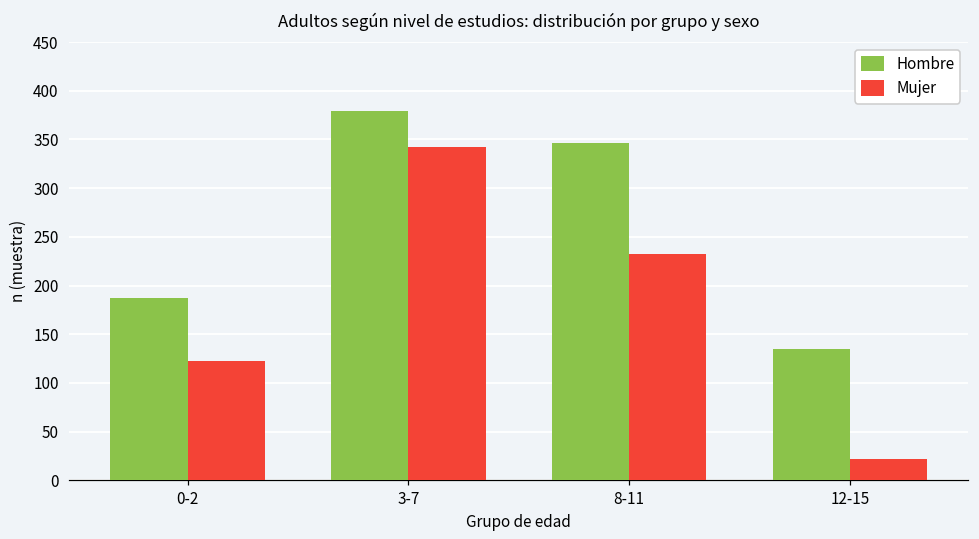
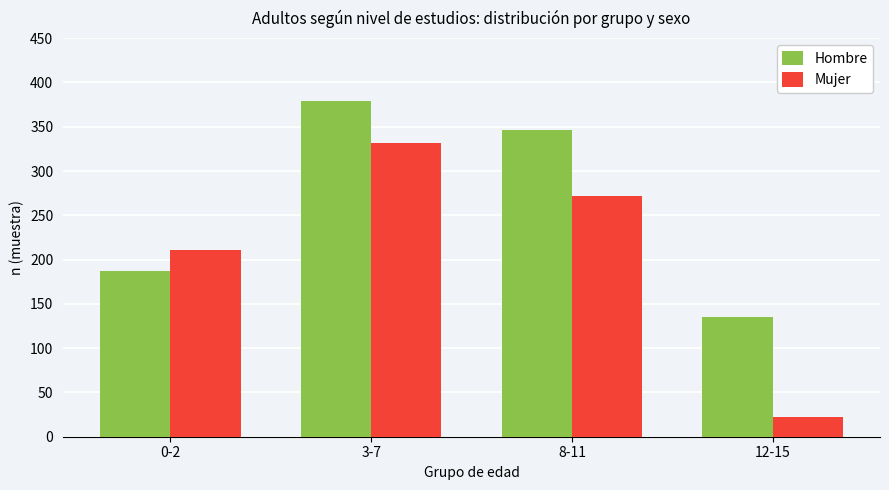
  {
    "Hombre": {
      "0-2": 190,
      "3-7": 380,
      "8-11": 350,
      "12-15": 140
    },
    "Mujer": {
-     "0-2": 120,
-     "3-7": 340,
-     "8-11": 230,
+     "0-2": 210,
+     "3-7": 330,
+     "8-11": 270,
      "12-15": 20
    }
  }
